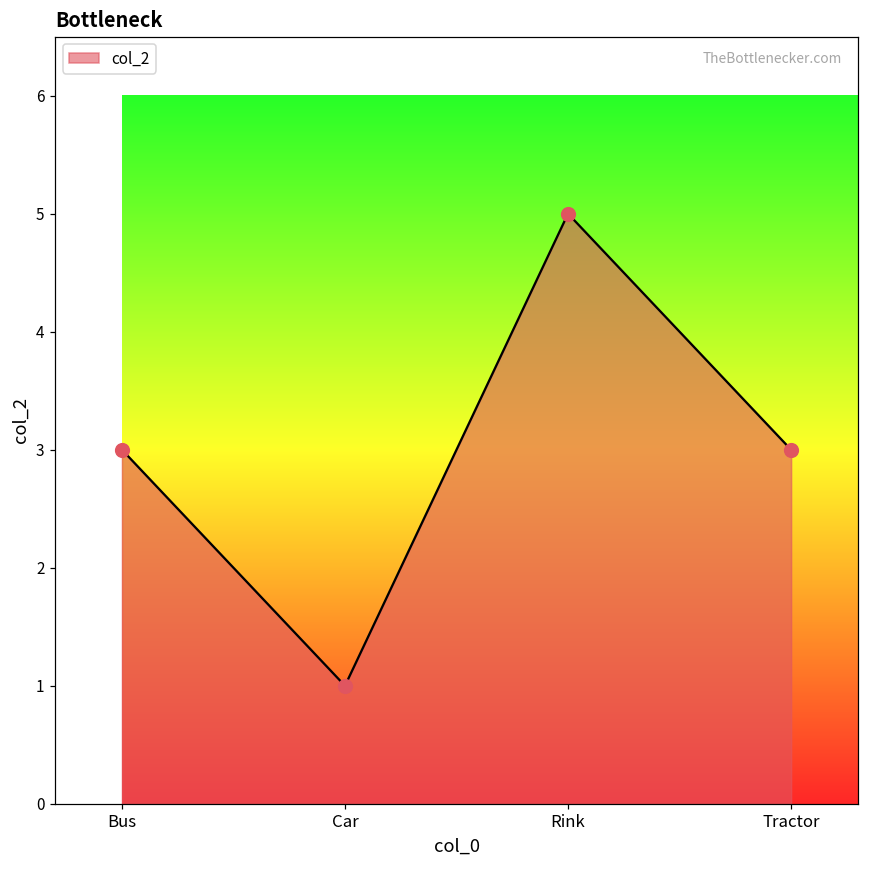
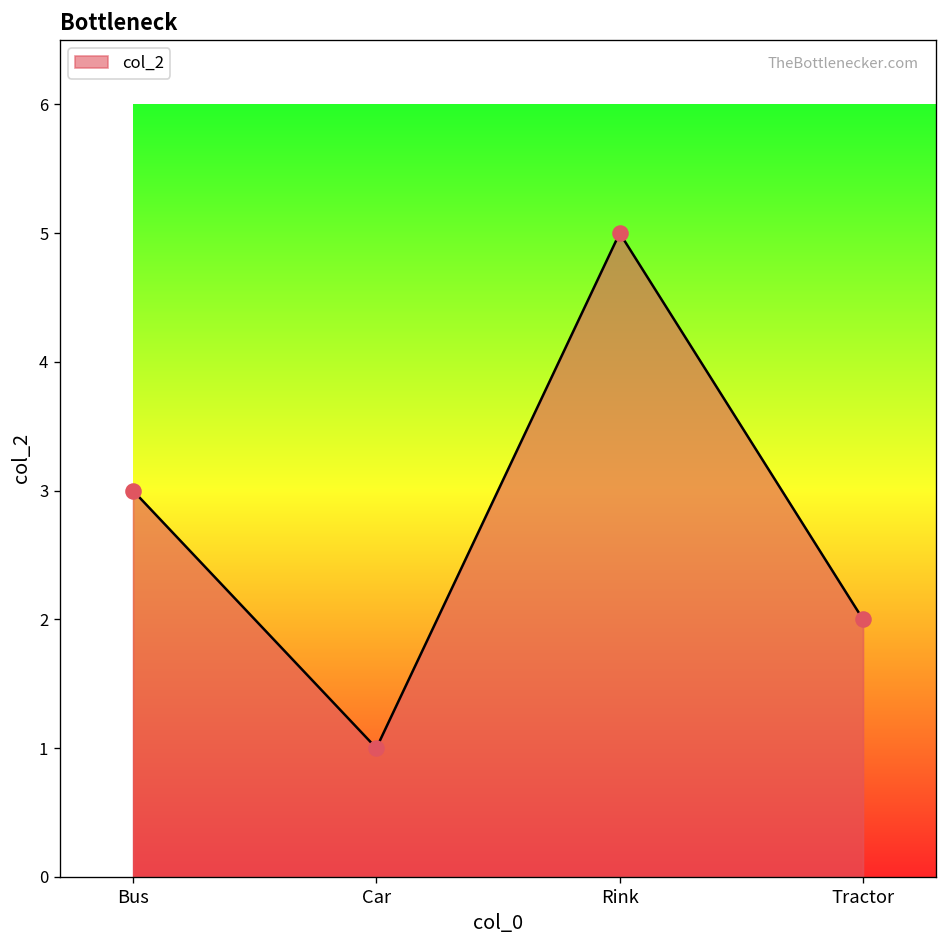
  {
    "Bus": 3,
    "Car": 1,
    "Rink": 5,
-   "Tractor": 3
+   "Tractor": 2
  }
